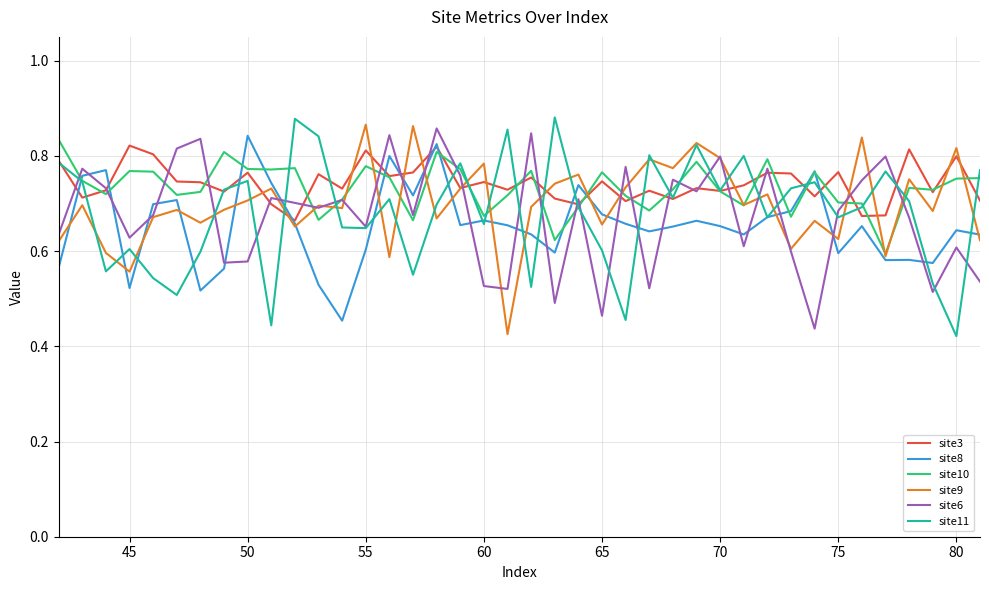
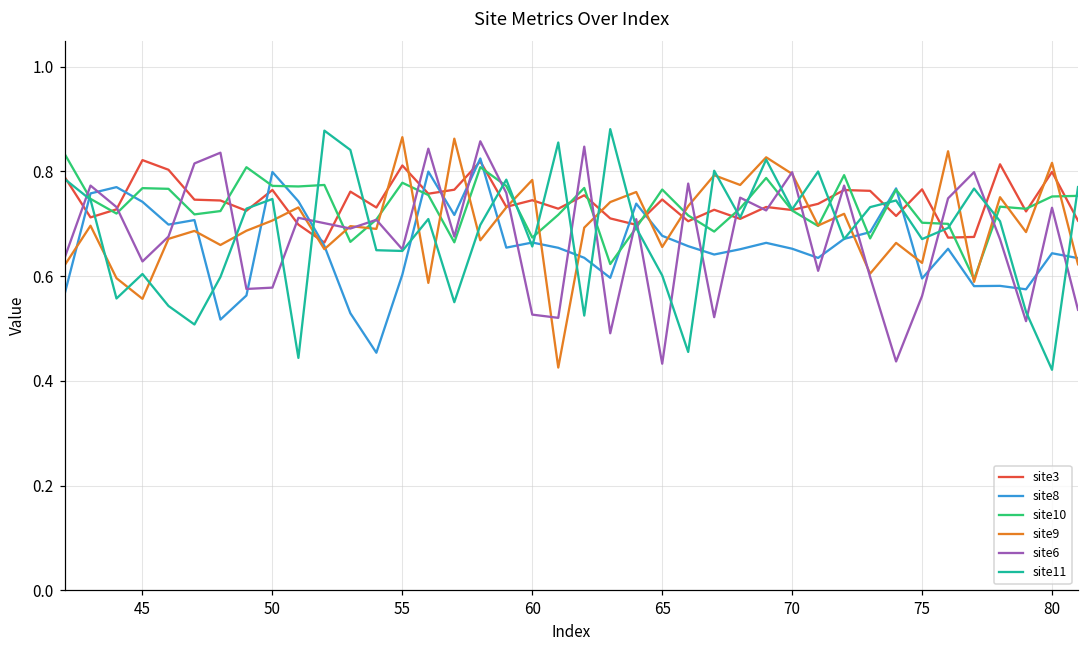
  {
    "site8": {
-     "45": 0.52,
-     "50": 0.84,
+     "45": 0.74,
+     "50": 0.80,
      "55": 0.60,
      "60": 0.66,
      "65": 0.68,
      "70": 0.65,
      "75": 0.60,
      "80": 0.64
    },
    "site6": {
      "45": 0.63,
      "50": 0.58,
      "60": 0.53,
-     "65": 0.46,
-     "75": 0.68,
-     "80": 0.61
+     "65": 0.43,
+     "75": 0.56,
+     "80": 0.73
    }
  }
